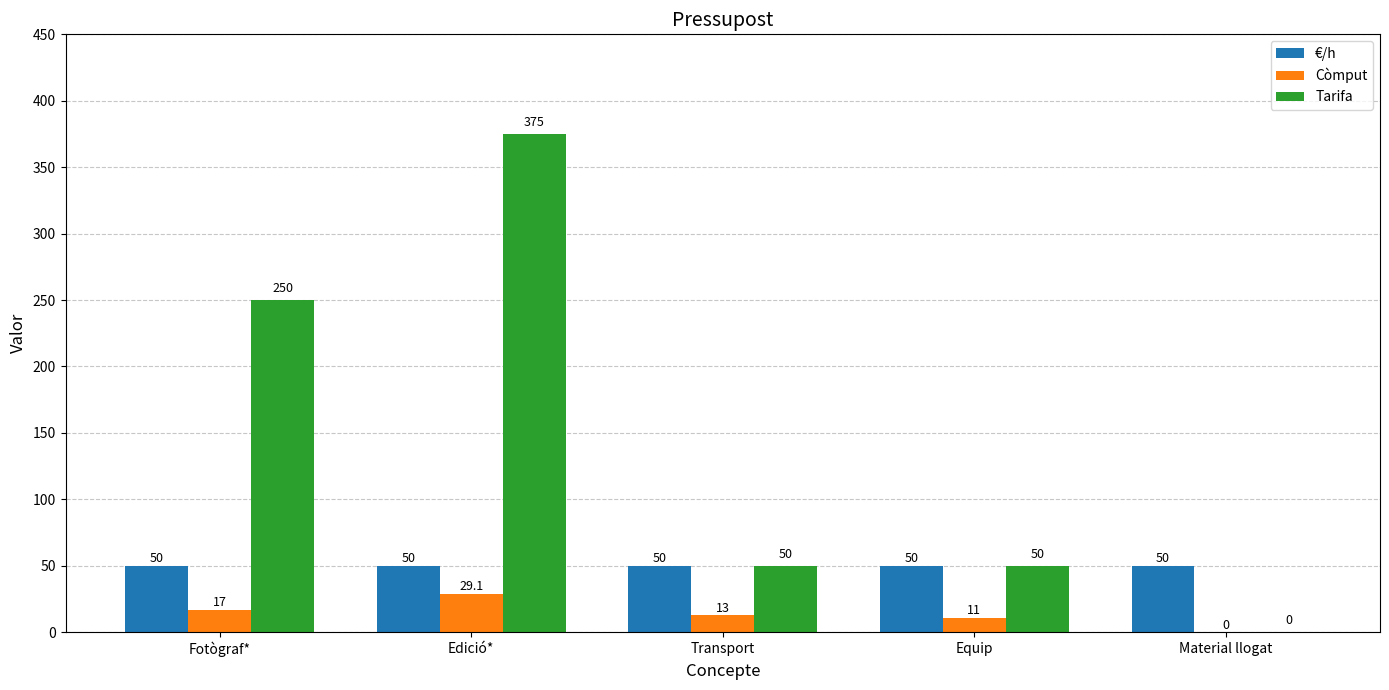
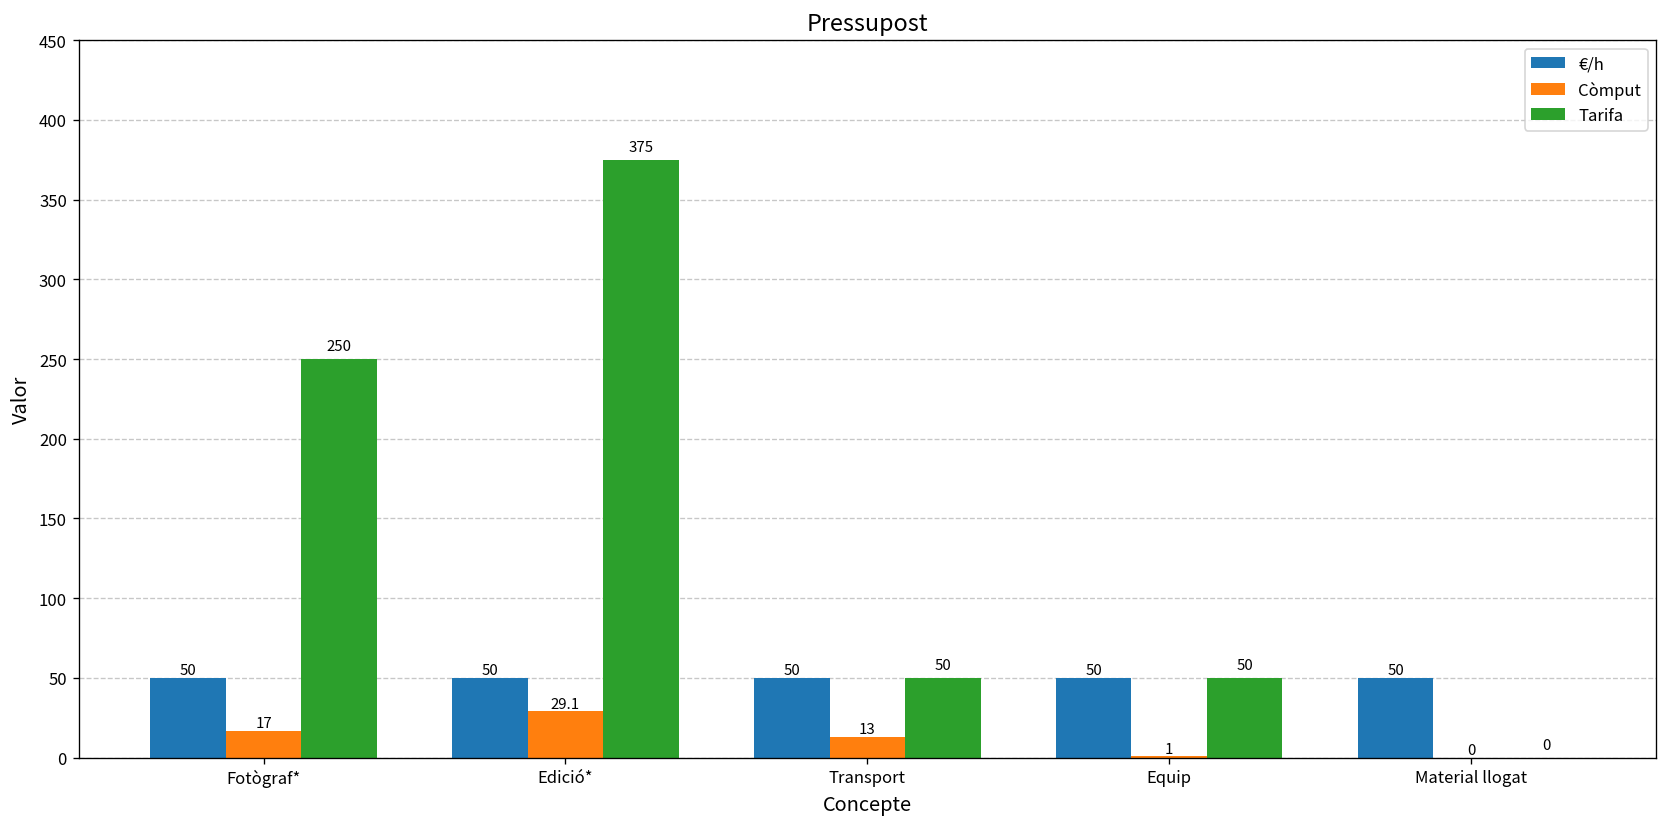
  {
    "€/h": {
      "Fotògraf*": 50,
      "Edició*": 50,
      "Transport": 50,
      "Equip": 50,
      "Material llogat": 50
    },
    "Còmput": {
      "Fotògraf*": 17,
      "Edició*": 29.1,
      "Transport": 13,
-     "Equip": 11,
+     "Equip": 1,
      "Material llogat": 0
    },
    "Tarifa": {
      "Fotògraf*": 250,
      "Edició*": 375,
      "Transport": 50,
      "Equip": 50,
      "Material llogat": 0
    }
  }
